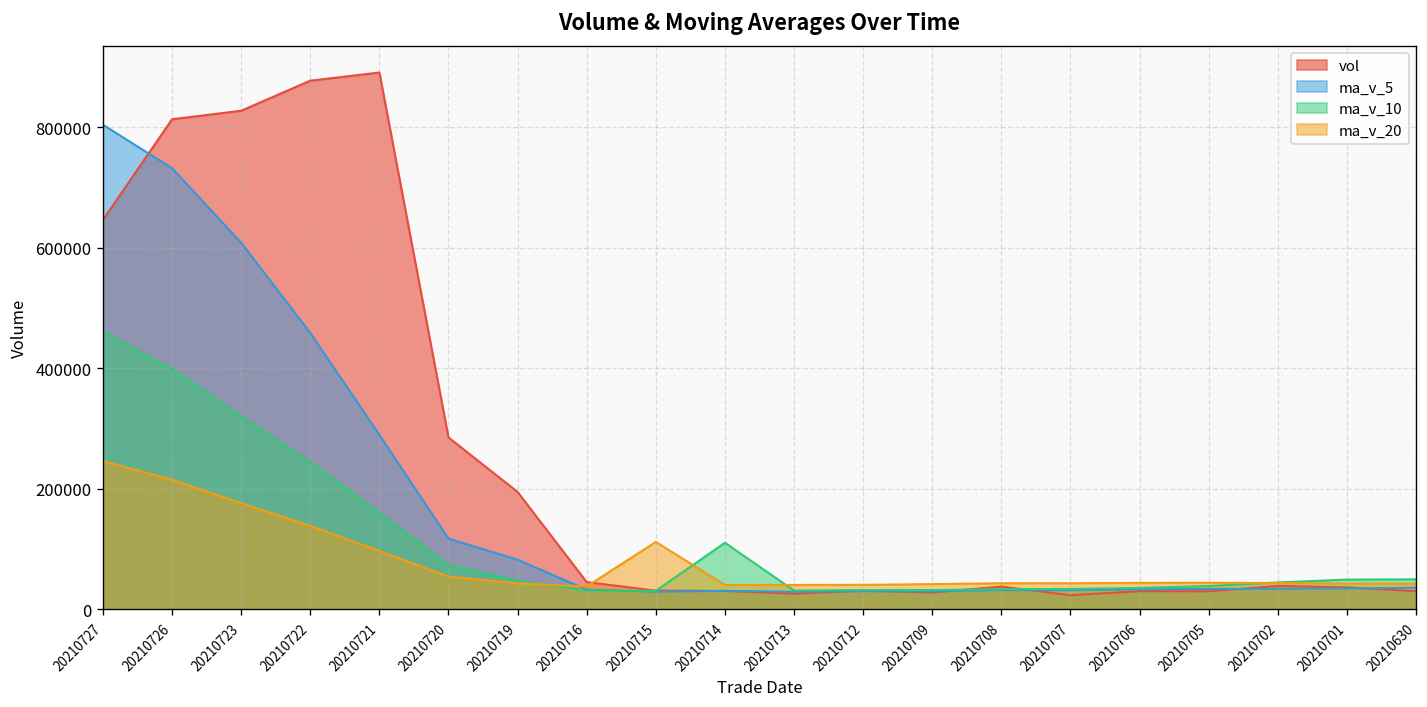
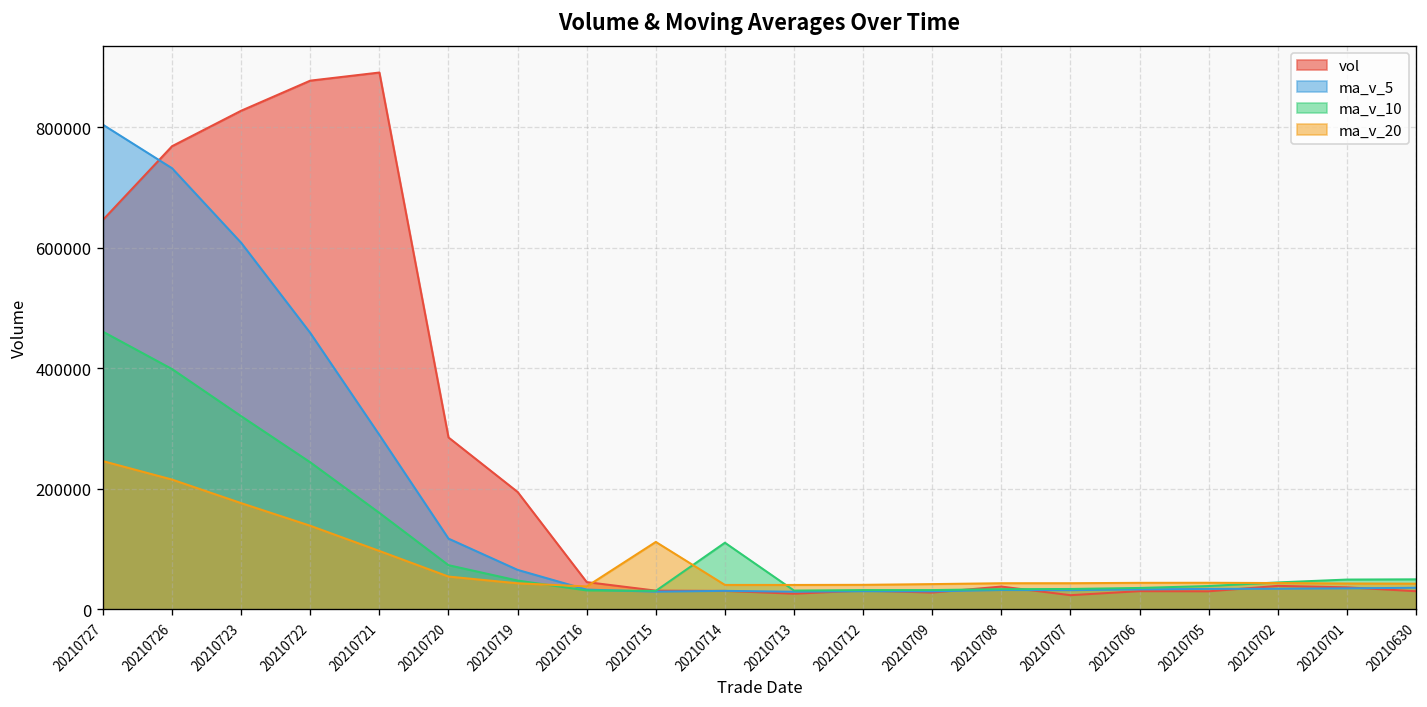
  {
    "vol": {
      "20210727": 650000,
-     "20210726": 810000,
+     "20210726": 770000,
      "20210723": 830000,
      "20210722": 880000,
      "20210721": 890000,
      "20210720": 290000,
      "20210719": 190000,
      "20210716": 50000,
      "20210707": 20000,
      "20210630": 30000
    },
    "ma_v_5": {
      "20210727": 800000,
      "20210726": 730000,
      "20210723": 610000,
      "20210722": 460000,
      "20210721": 290000,
      "20210720": 120000,
-     "20210719": 80000,
+     "20210719": 70000,
      "20210630": 40000
    },
    "ma_v_10": {
      "20210727": 460000,
      "20210726": 400000,
      "20210723": 320000,
      "20210722": 240000,
      "20210721": 160000,
      "20210720": 70000,
      "20210714": 110000,
      "20210701": 50000,
      "20210630": 50000
    },
    "ma_v_20": {
      "20210727": 250000,
      "20210726": 220000,
      "20210723": 180000,
      "20210722": 140000,
      "20210721": 100000,
      "20210720": 50000,
      "20210716": 40000,
      "20210715": 110000,
      "20210714": 40000,
      "20210713": 40000,
      "20210712": 40000,
      "20210709": 40000,
      "20210708": 40000,
      "20210707": 40000,
      "20210706": 40000,
      "20210705": 40000,
      "20210701": 40000,
      "20210630": 40000
    }
  }
